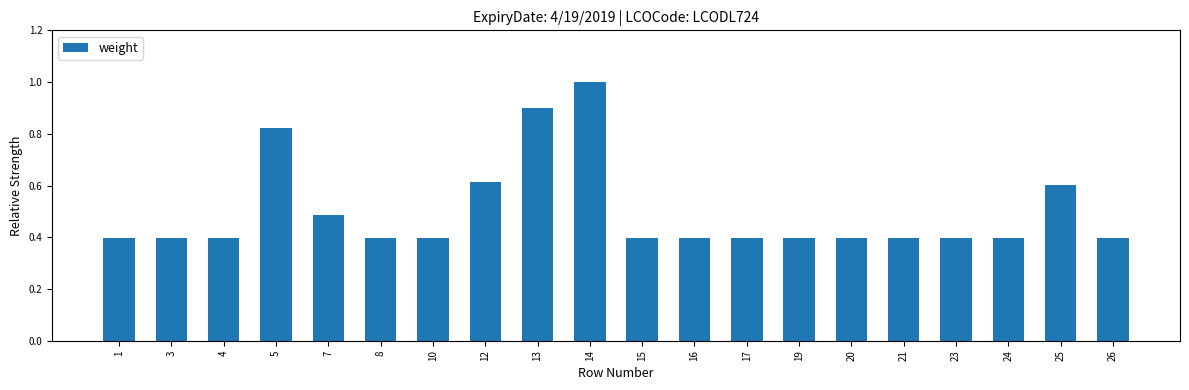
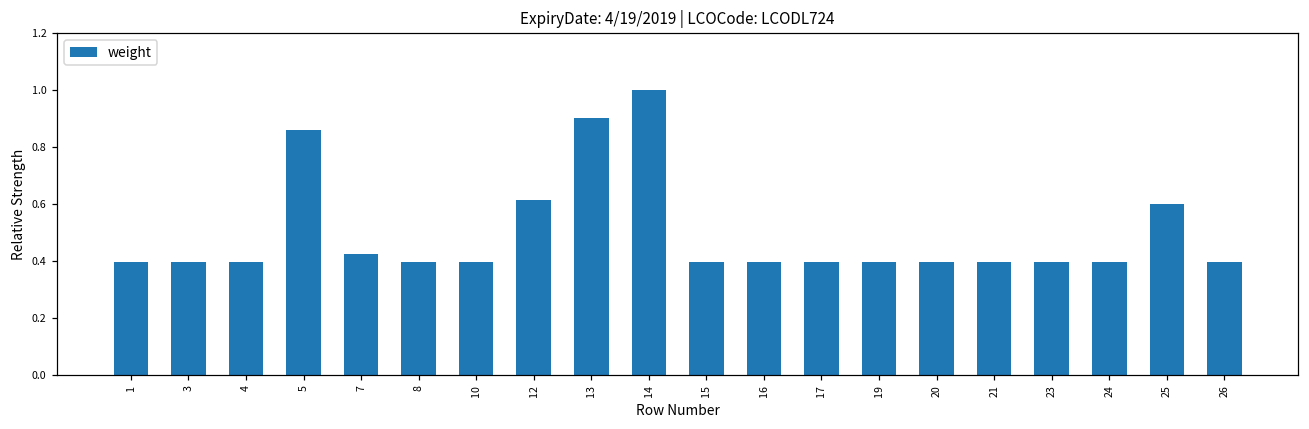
  {
    "1": 0.40,
    "3": 0.40,
    "4": 0.40,
-   "5": 0.82,
-   "7": 0.49,
+   "5": 0.86,
+   "7": 0.42,
    "8": 0.40,
    "10": 0.40,
    "12": 0.61,
    "13": 0.90,
    "14": 1.00,
    "15": 0.40,
    "16": 0.40,
    "17": 0.40,
    "19": 0.40,
    "20": 0.40,
    "21": 0.40,
    "23": 0.40,
    "24": 0.40,
    "25": 0.60,
    "26": 0.40
  }
